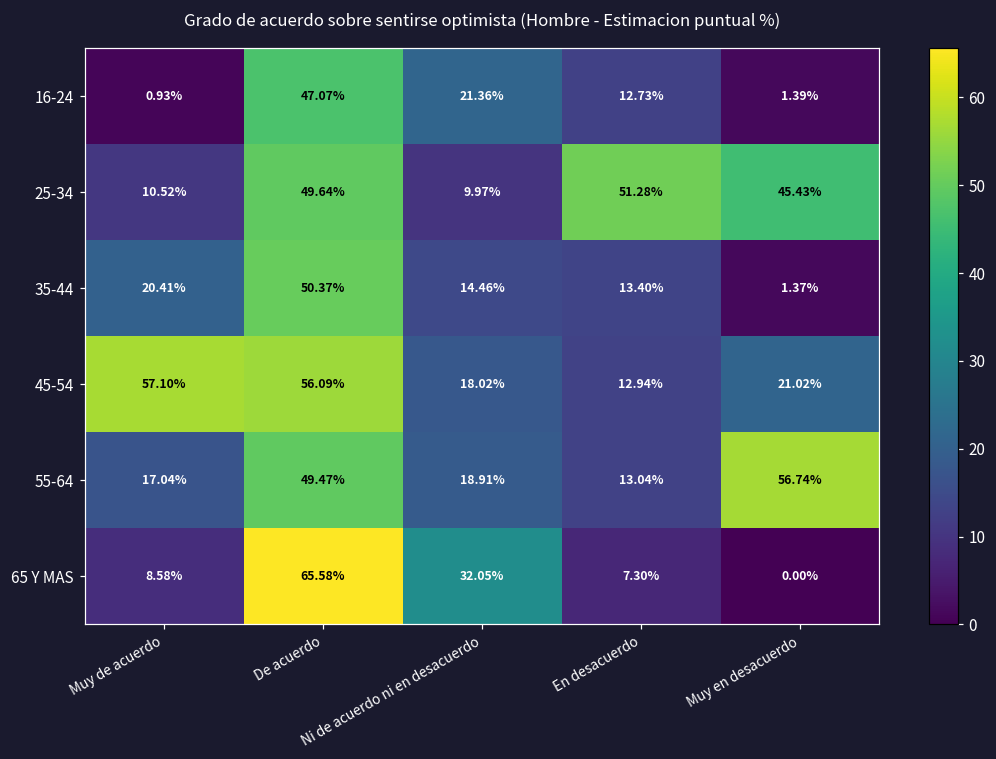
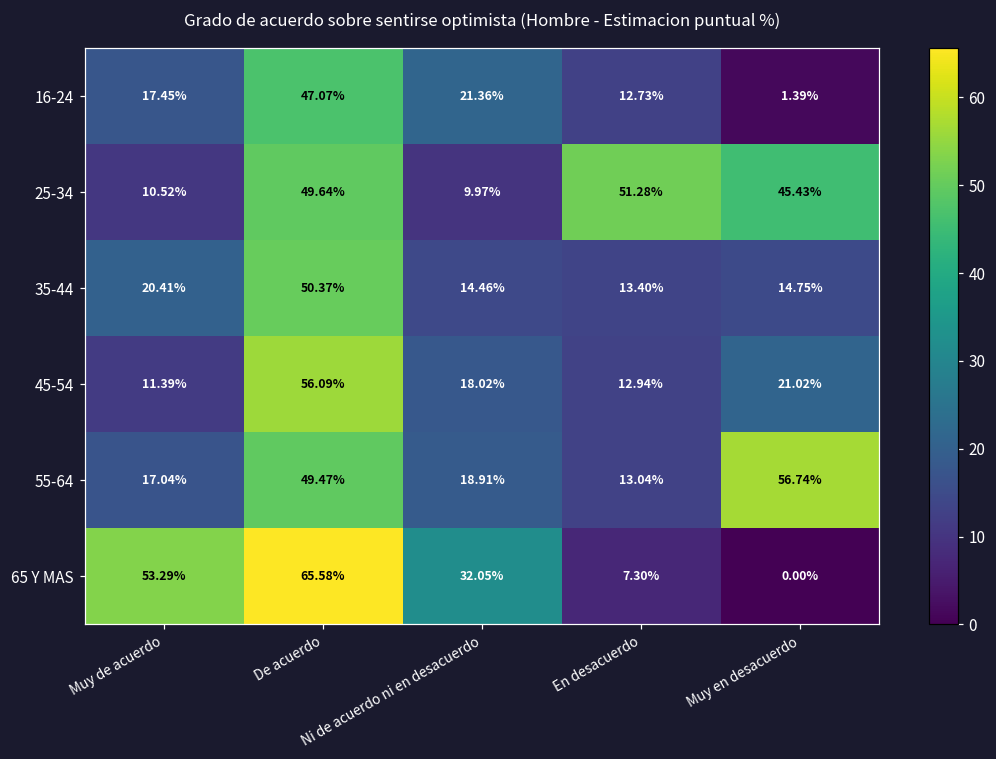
  {
    "16-24": {
-     "Muy de acuerdo": "0.93%",
+     "Muy de acuerdo": "17.45%",
      "De acuerdo": "47.07%",
      "Ni de acuerdo ni en desacuerdo": "21.36%",
      "En desacuerdo": "12.73%",
      "Muy en desacuerdo": "1.39%"
    },
    "25-34": {
      "Muy de acuerdo": "10.52%",
      "De acuerdo": "49.64%",
      "Ni de acuerdo ni en desacuerdo": "9.97%",
      "En desacuerdo": "51.28%",
      "Muy en desacuerdo": "45.43%"
    },
    "35-44": {
      "Muy de acuerdo": "20.41%",
      "De acuerdo": "50.37%",
      "Ni de acuerdo ni en desacuerdo": "14.46%",
      "En desacuerdo": "13.40%",
-     "Muy en desacuerdo": "1.37%"
+     "Muy en desacuerdo": "14.75%"
    },
    "45-54": {
-     "Muy de acuerdo": "57.10%",
+     "Muy de acuerdo": "11.39%",
      "De acuerdo": "56.09%",
      "Ni de acuerdo ni en desacuerdo": "18.02%",
      "En desacuerdo": "12.94%",
      "Muy en desacuerdo": "21.02%"
    },
    "55-64": {
      "Muy de acuerdo": "17.04%",
      "De acuerdo": "49.47%",
      "Ni de acuerdo ni en desacuerdo": "18.91%",
      "En desacuerdo": "13.04%",
      "Muy en desacuerdo": "56.74%"
    },
    "65 Y MAS": {
-     "Muy de acuerdo": "8.58%",
+     "Muy de acuerdo": "53.29%",
      "De acuerdo": "65.58%",
      "Ni de acuerdo ni en desacuerdo": "32.05%",
      "En desacuerdo": "7.30%",
      "Muy en desacuerdo": "0.00%"
    }
  }
